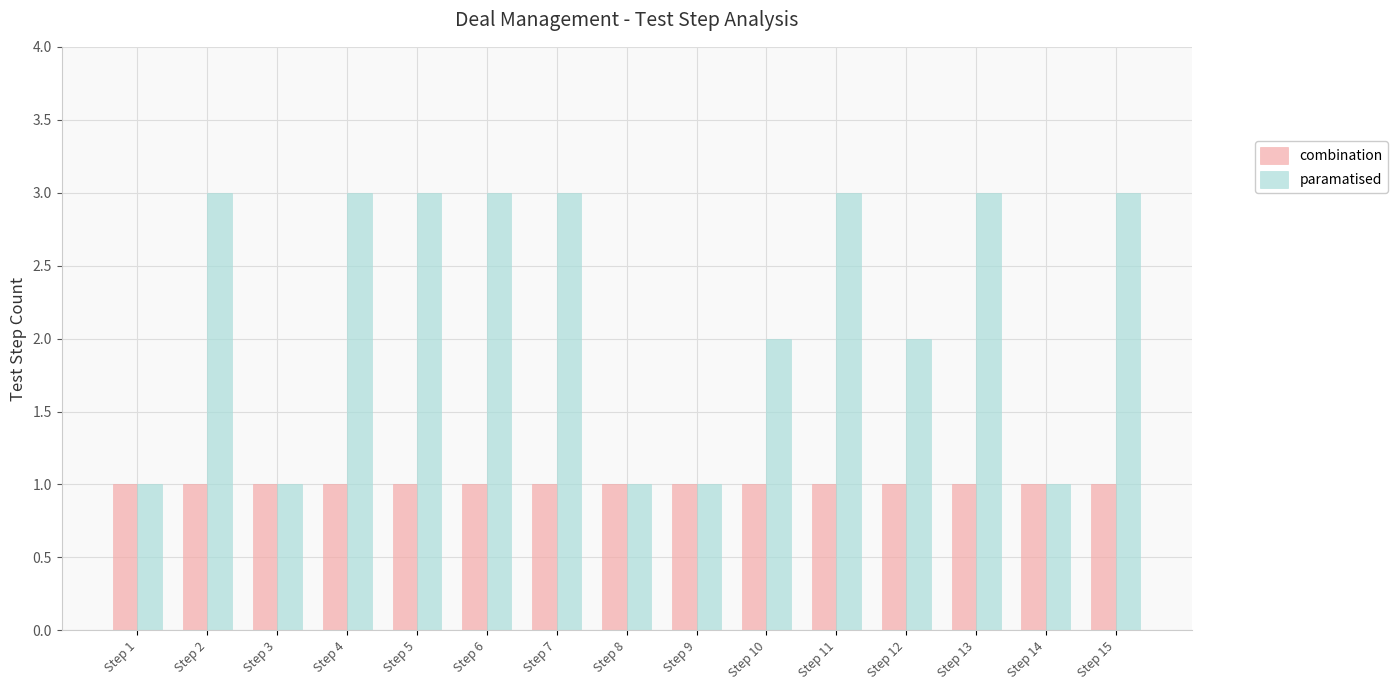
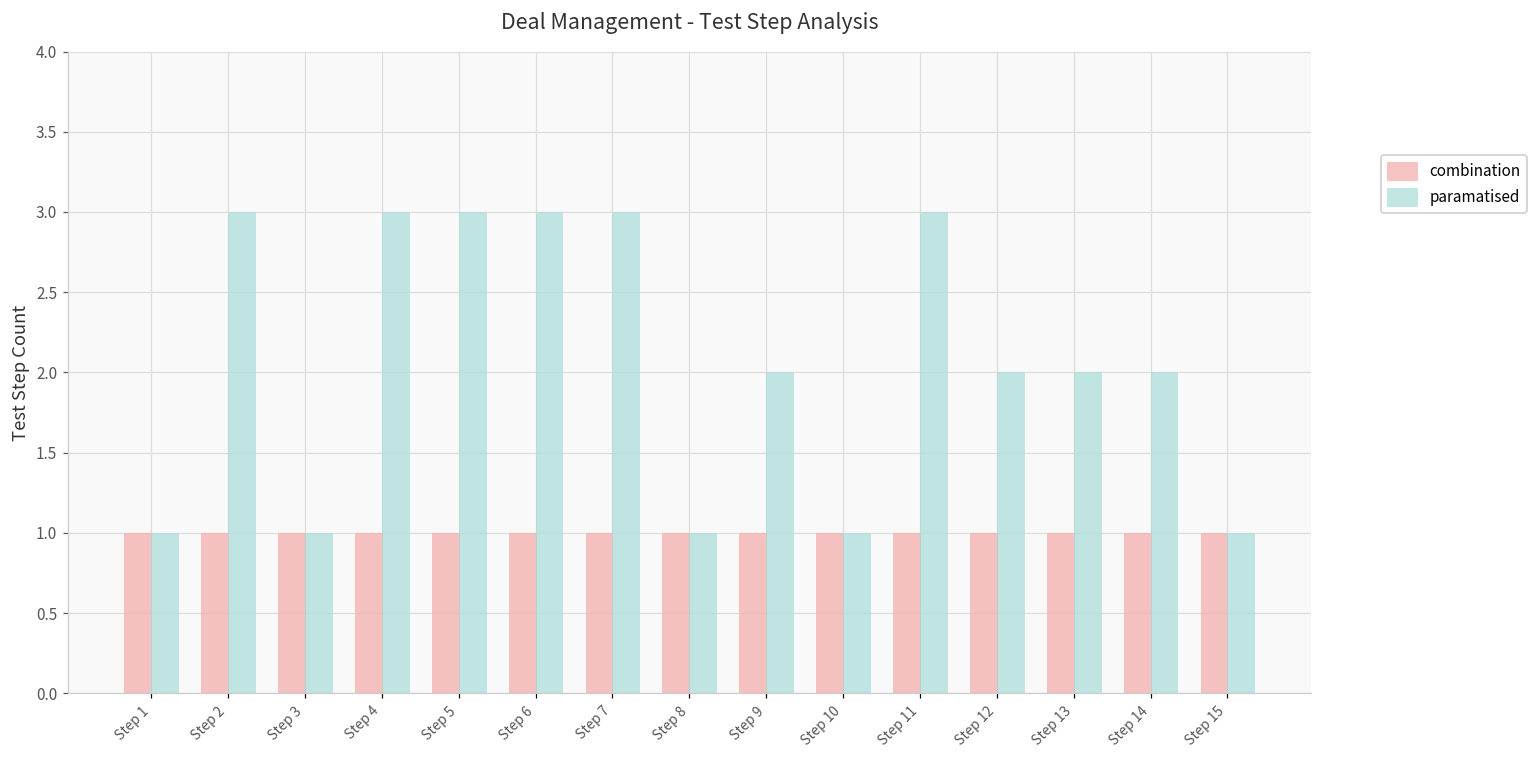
  {
    "combination": {
      "Step 1": 1,
      "Step 2": 1,
      "Step 3": 1,
      "Step 4": 1,
      "Step 5": 1,
      "Step 6": 1,
      "Step 7": 1,
      "Step 8": 1,
      "Step 9": 1,
      "Step 10": 1,
      "Step 11": 1,
      "Step 12": 1,
      "Step 13": 1,
      "Step 14": 1,
      "Step 15": 1
    },
    "paramatised": {
      "Step 1": 1,
      "Step 2": 3,
      "Step 3": 1,
      "Step 4": 3,
      "Step 5": 3,
      "Step 6": 3,
      "Step 7": 3,
      "Step 8": 1,
-     "Step 9": 1,
-     "Step 10": 2,
+     "Step 9": 2,
+     "Step 10": 1,
      "Step 11": 3,
      "Step 12": 2,
-     "Step 13": 3,
-     "Step 14": 1,
-     "Step 15": 3
+     "Step 13": 2,
+     "Step 14": 2,
+     "Step 15": 1
    }
  }
